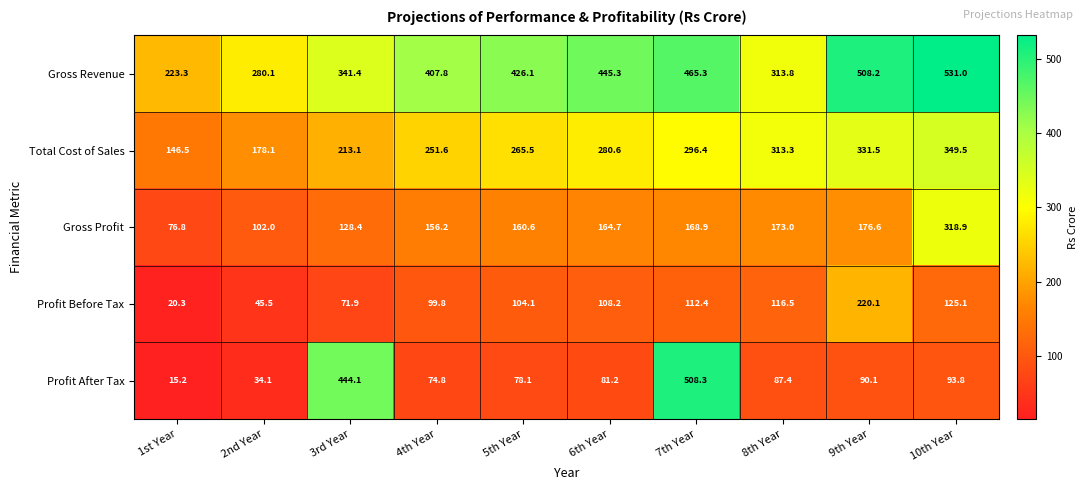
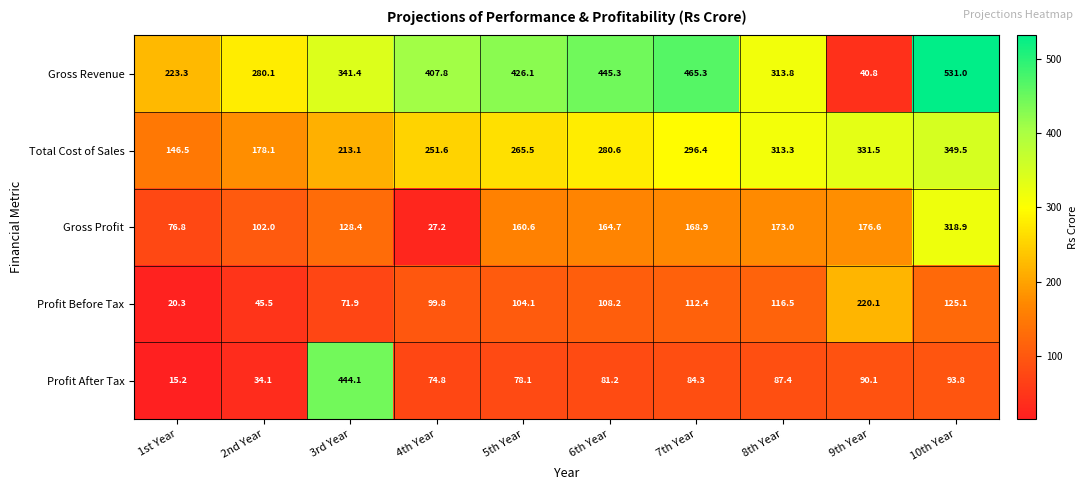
  {
    "Gross Revenue": {
      "1st Year": 223.3,
      "2nd Year": 280.1,
      "3rd Year": 341.4,
      "4th Year": 407.8,
      "5th Year": 426.1,
      "6th Year": 445.3,
      "7th Year": 465.3,
      "8th Year": 313.8,
-     "9th Year": 508.2,
+     "9th Year": 40.8,
      "10th Year": 531.0
    },
    "Total Cost of Sales": {
      "1st Year": 146.5,
      "2nd Year": 178.1,
      "3rd Year": 213.1,
      "4th Year": 251.6,
      "5th Year": 265.5,
      "6th Year": 280.6,
      "7th Year": 296.4,
      "8th Year": 313.3,
      "9th Year": 331.5,
      "10th Year": 349.5
    },
    "Gross Profit": {
      "1st Year": 76.8,
      "2nd Year": 102.0,
      "3rd Year": 128.4,
-     "4th Year": 156.2,
+     "4th Year": 27.2,
      "5th Year": 160.6,
      "6th Year": 164.7,
      "7th Year": 168.9,
      "8th Year": 173.0,
      "9th Year": 176.6,
      "10th Year": 318.9
    },
    "Profit Before Tax": {
      "1st Year": 20.3,
      "2nd Year": 45.5,
      "3rd Year": 71.9,
      "4th Year": 99.8,
      "5th Year": 104.1,
      "6th Year": 108.2,
      "7th Year": 112.4,
      "8th Year": 116.5,
      "9th Year": 220.1,
      "10th Year": 125.1
    },
    "Profit After Tax": {
      "1st Year": 15.2,
      "2nd Year": 34.1,
      "3rd Year": 444.1,
      "4th Year": 74.8,
      "5th Year": 78.1,
      "6th Year": 81.2,
-     "7th Year": 508.3,
+     "7th Year": 84.3,
      "8th Year": 87.4,
      "9th Year": 90.1,
      "10th Year": 93.8
    }
  }
